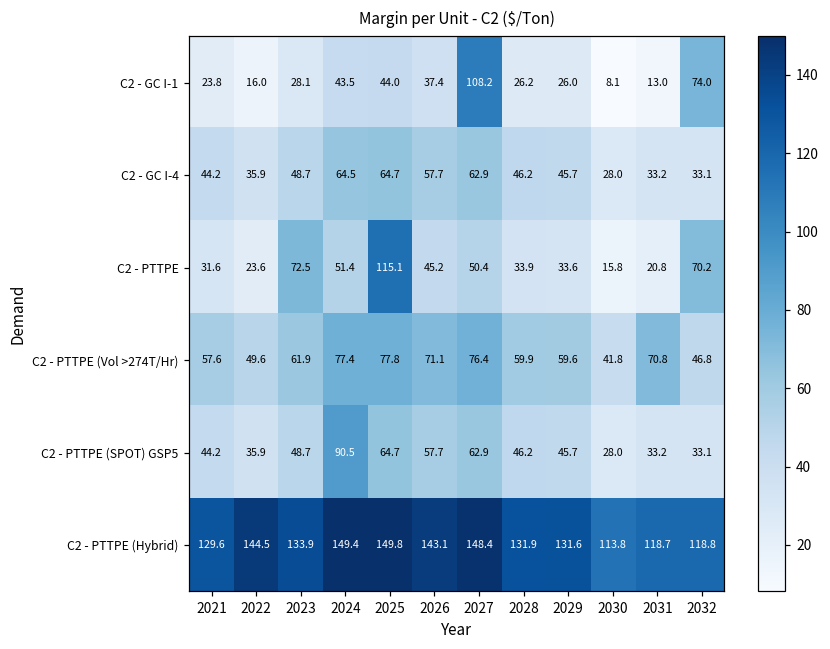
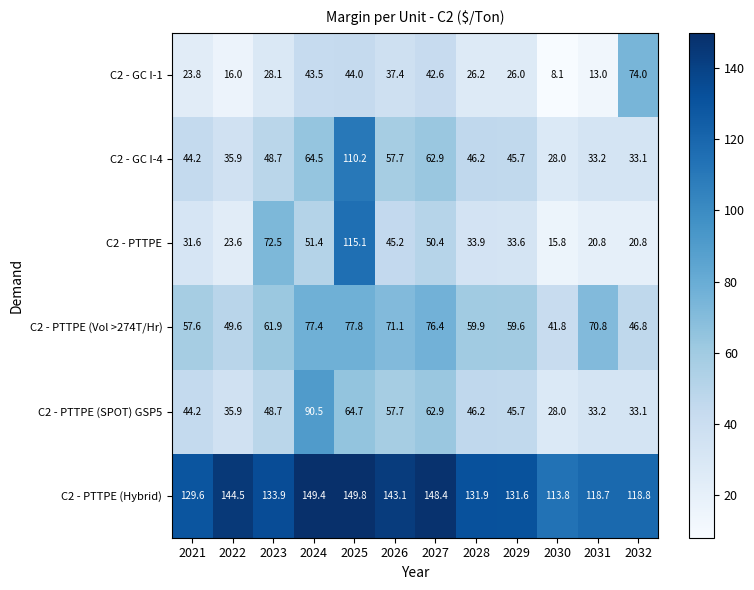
  {
    "C2 - GC I-1": {
      "2021": 23.8,
      "2022": 16.0,
      "2023": 28.1,
      "2024": 43.5,
      "2025": 44.0,
      "2026": 37.4,
-     "2027": 108.2,
+     "2027": 42.6,
      "2028": 26.2,
      "2029": 26.0,
      "2030": 8.1,
      "2031": 13.0,
      "2032": 74.0
    },
    "C2 - GC I-4": {
      "2021": 44.2,
      "2022": 35.9,
      "2023": 48.7,
      "2024": 64.5,
-     "2025": 64.7,
+     "2025": 110.2,
      "2026": 57.7,
      "2027": 62.9,
      "2028": 46.2,
      "2029": 45.7,
      "2030": 28.0,
      "2031": 33.2,
      "2032": 33.1
    },
    "C2 - PTTPE": {
      "2021": 31.6,
      "2022": 23.6,
      "2023": 72.5,
      "2024": 51.4,
      "2025": 115.1,
      "2026": 45.2,
      "2027": 50.4,
      "2028": 33.9,
      "2029": 33.6,
      "2030": 15.8,
      "2031": 20.8,
-     "2032": 70.2
+     "2032": 20.8
    },
    "C2 - PTTPE (Vol >274T/Hr)": {
      "2021": 57.6,
      "2022": 49.6,
      "2023": 61.9,
      "2024": 77.4,
      "2025": 77.8,
      "2026": 71.1,
      "2027": 76.4,
      "2028": 59.9,
      "2029": 59.6,
      "2030": 41.8,
      "2031": 70.8,
      "2032": 46.8
    },
    "C2 - PTTPE (SPOT) GSP5": {
      "2021": 44.2,
      "2022": 35.9,
      "2023": 48.7,
      "2024": 90.5,
      "2025": 64.7,
      "2026": 57.7,
      "2027": 62.9,
      "2028": 46.2,
      "2029": 45.7,
      "2030": 28.0,
      "2031": 33.2,
      "2032": 33.1
    },
    "C2 - PTTPE (Hybrid)": {
      "2021": 129.6,
      "2022": 144.5,
      "2023": 133.9,
      "2024": 149.4,
      "2025": 149.8,
      "2026": 143.1,
      "2027": 148.4,
      "2028": 131.9,
      "2029": 131.6,
      "2030": 113.8,
      "2031": 118.7,
      "2032": 118.8
    }
  }
